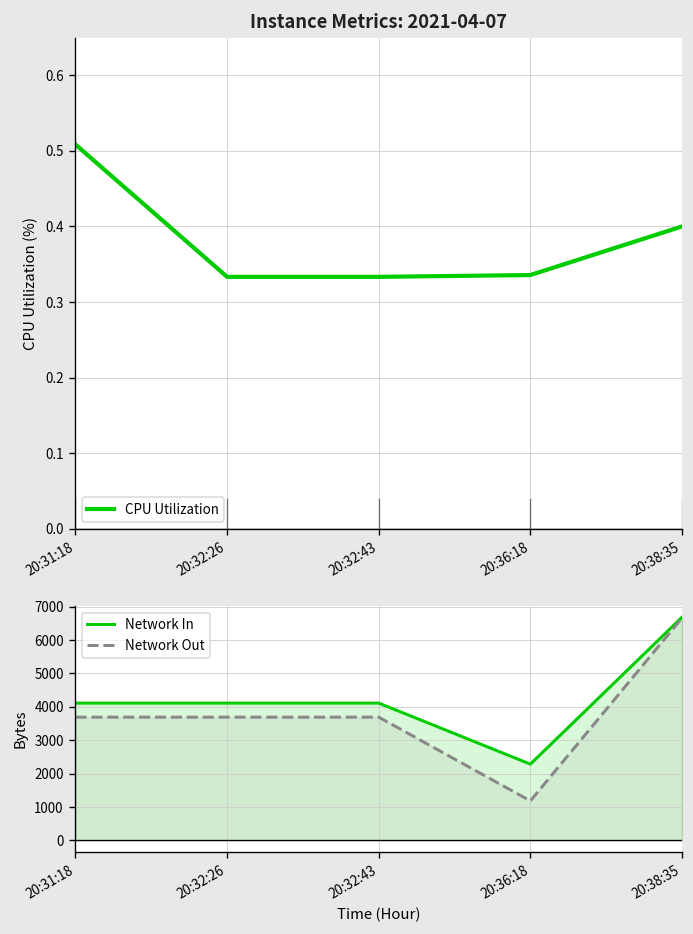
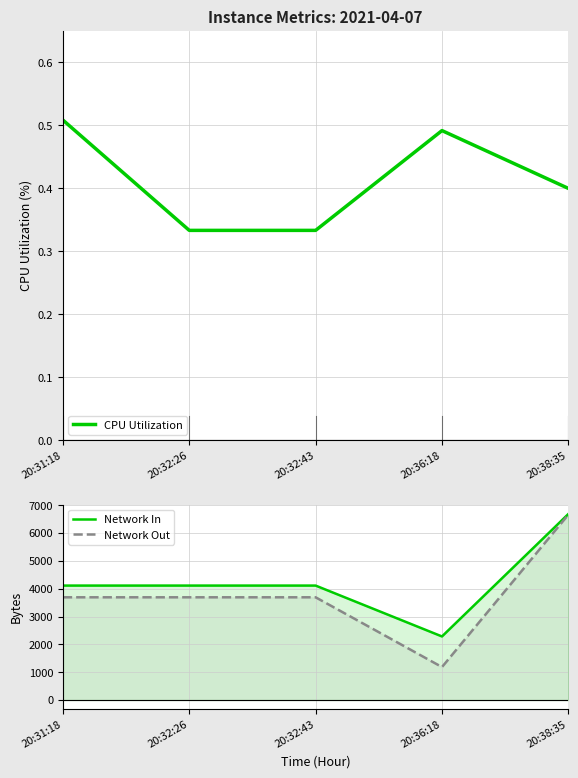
  {
    "Instance Metrics: 2021-04-07": {
      "20:31:18": 0.51,
      "20:32:26": 0.33,
      "20:32:43": 0.33,
-     "20:36:18": 0.34,
+     "20:36:18": 0.49,
      "20:38:35": 0.40
    }
  }
